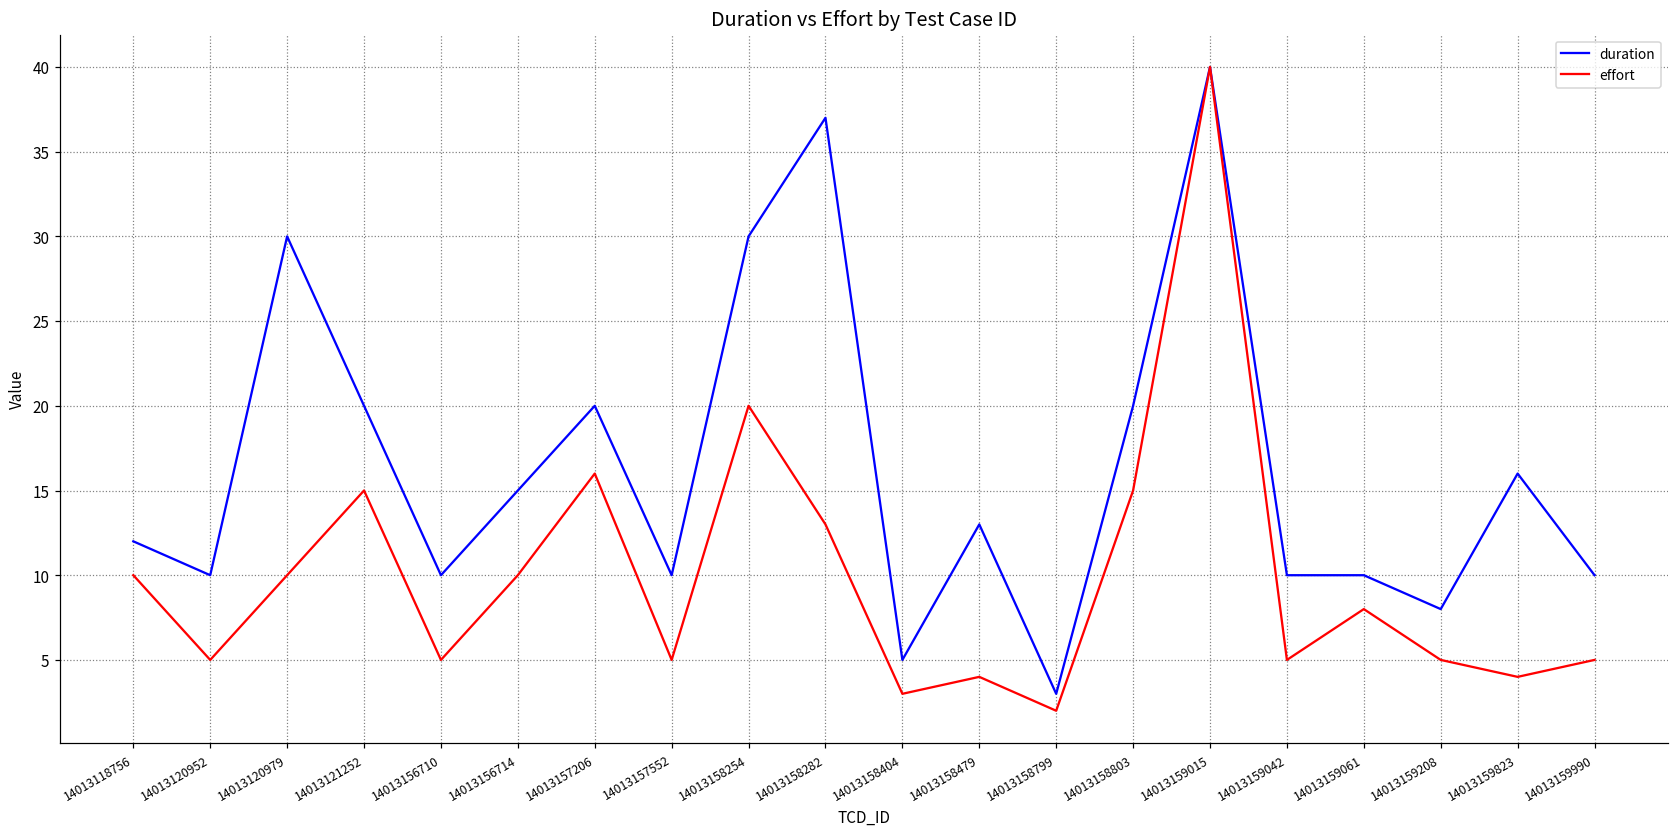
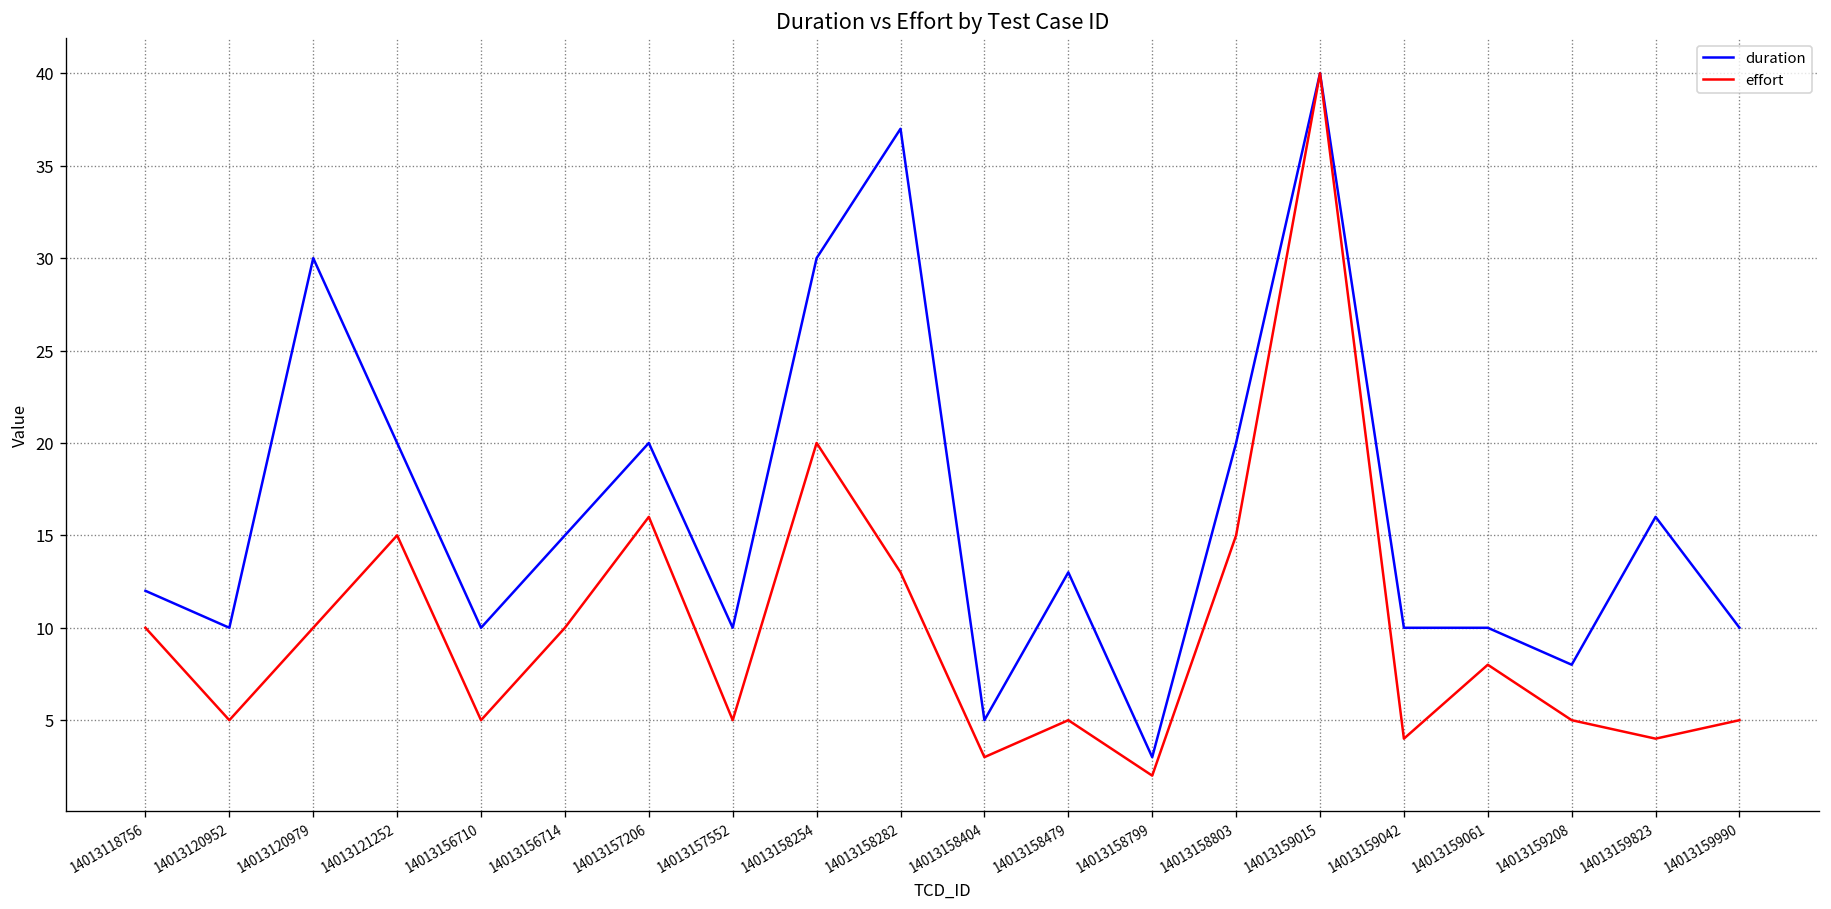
  {
    "duration": {
      "14013118756": 12,
      "14013120952": 10,
      "14013120979": 30,
      "14013121252": 20,
      "14013156710": 10,
      "14013156714": 15,
      "14013157206": 20,
      "14013157552": 10,
      "14013158254": 30,
      "14013158282": 37,
      "14013158404": 5,
      "14013158479": 13,
      "14013158799": 3,
      "14013158803": 20,
      "14013159042": 10,
      "14013159061": 10,
      "14013159208": 8,
      "14013159823": 16,
      "14013159990": 10
    },
    "effort": {
      "14013118756": 10,
      "14013120952": 5,
      "14013120979": 10,
      "14013121252": 15,
      "14013156710": 5,
      "14013156714": 10,
      "14013157206": 16,
      "14013157552": 5,
      "14013158254": 20,
      "14013158282": 13,
      "14013158404": 3,
-     "14013158479": 4,
+     "14013158479": 5,
      "14013158799": 2,
      "14013158803": 15,
-     "14013159042": 5,
+     "14013159042": 4,
      "14013159061": 8,
      "14013159208": 5,
      "14013159823": 4,
      "14013159990": 5
    }
  }
